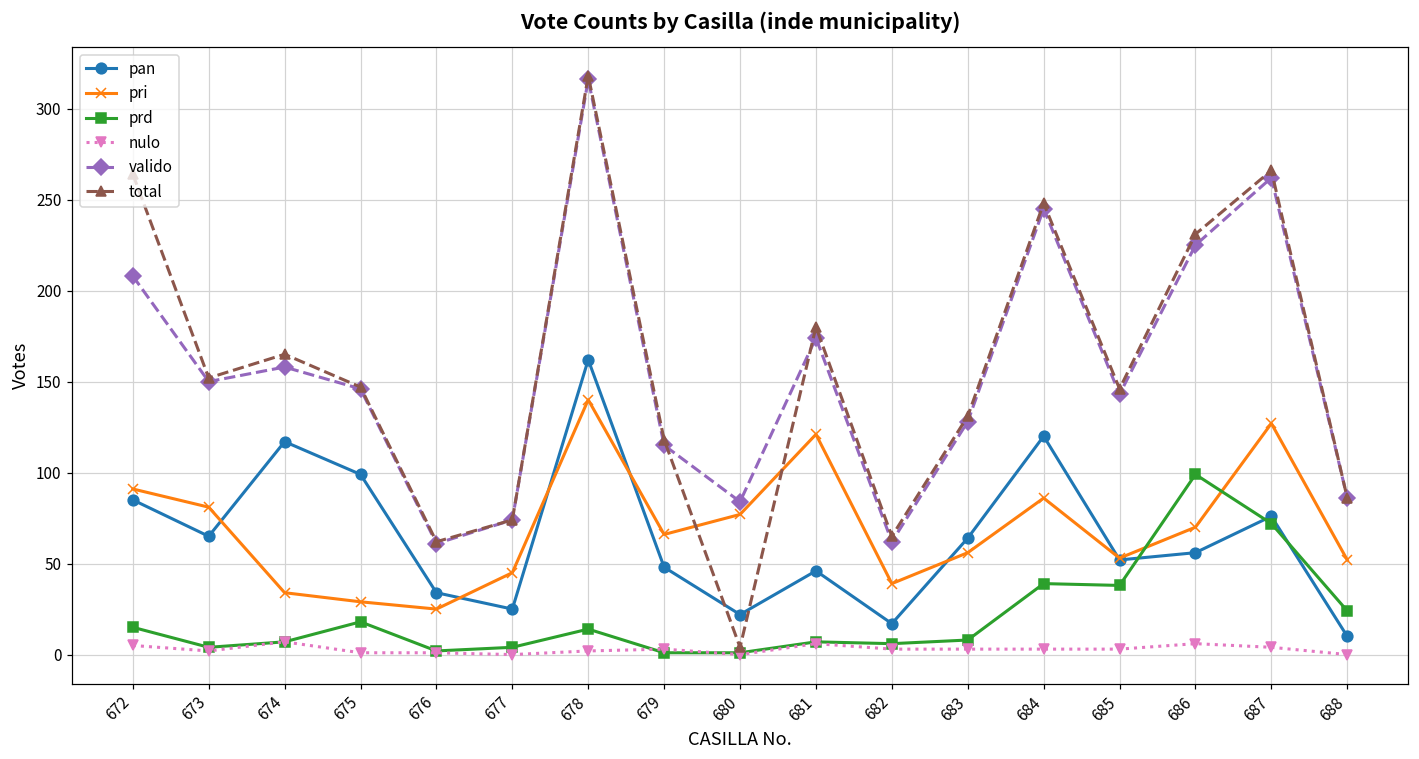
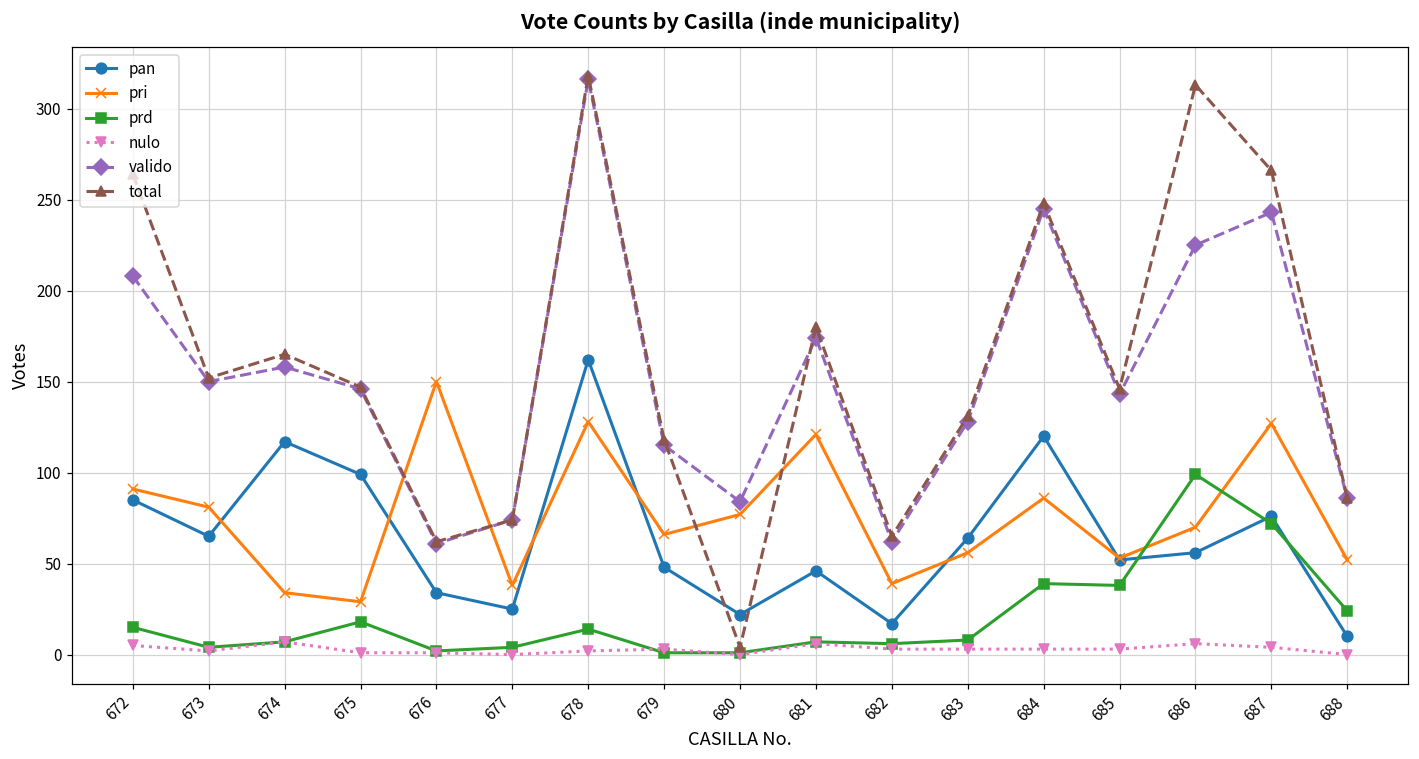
  {
    "pan": {
      "672": 85,
      "673": 65,
      "674": 117,
      "675": 99,
      "676": 34,
      "677": 25,
      "678": 162,
      "679": 48,
      "680": 22,
      "681": 46,
      "682": 17,
      "683": 64,
      "684": 120,
      "686": 56,
      "687": 76,
      "688": 10
    },
    "pri": {
      "672": 91,
      "673": 81,
      "674": 34,
      "675": 29,
-     "676": 25,
-     "677": 45,
-     "678": 140,
+     "676": 150,
+     "677": 38,
+     "678": 128,
      "679": 66,
      "680": 77,
      "681": 121,
      "682": 39,
      "683": 56,
      "684": 86,
      "686": 70,
      "687": 127,
      "688": 52
    },
    "prd": {
      "672": 15,
      "673": 4,
      "675": 18,
      "677": 4,
      "678": 14,
      "679": 1,
      "682": 6,
      "683": 8,
      "684": 39,
      "685": 38,
      "686": 99,
      "687": 72,
      "688": 24
    },
    "nulo": {
      "672": 5,
      "673": 2,
      "675": 1,
      "677": 0,
      "678": 2,
      "679": 3,
      "682": 3,
      "683": 3,
      "684": 3,
      "685": 3,
      "686": 6,
      "687": 4,
      "688": 0
    },
    "valido": {
      "672": 208,
      "673": 150,
      "674": 158,
      "678": 316,
      "679": 115,
      "680": 84,
      "681": 174,
      "682": 62,
      "683": 128,
      "684": 245,
      "685": 143,
      "686": 225,
-     "687": 262
+     "687": 243
    },
    "total": {
      "673": 152,
      "674": 165,
      "678": 318,
      "679": 118,
      "680": 4,
      "681": 180,
      "682": 65,
      "683": 131,
      "684": 248,
      "685": 146,
-     "686": 231,
+     "686": 313,
      "687": 266
    }
  }
